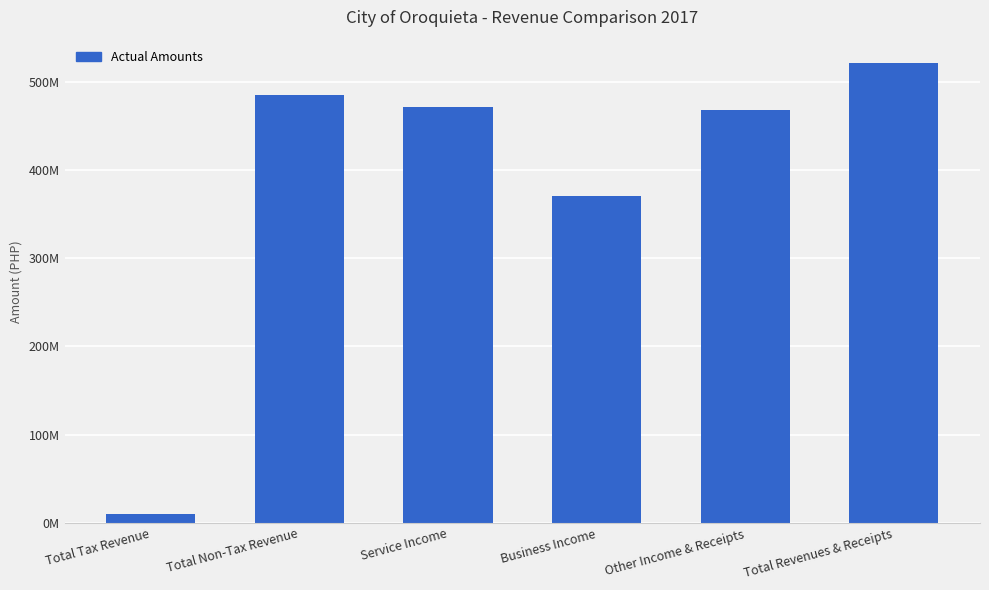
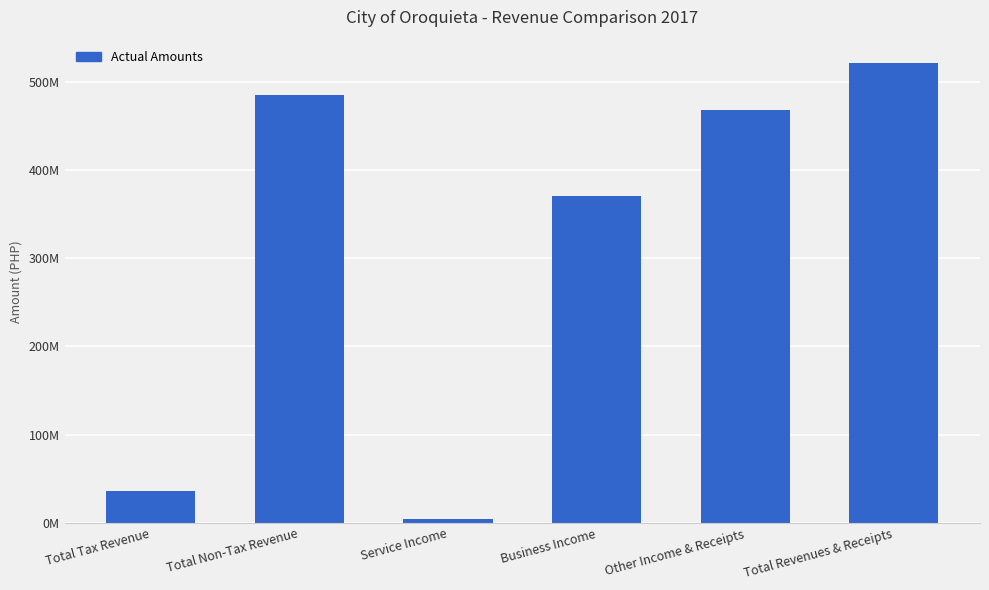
  {
-   "Total Tax Revenue": 10000000,
+   "Total Tax Revenue": 40000000,
    "Total Non-Tax Revenue": 490000000,
-   "Service Income": 470000000,
+   "Service Income": 0,
    "Business Income": 370000000,
    "Other Income & Receipts": 470000000,
    "Total Revenues & Receipts": 520000000
  }
